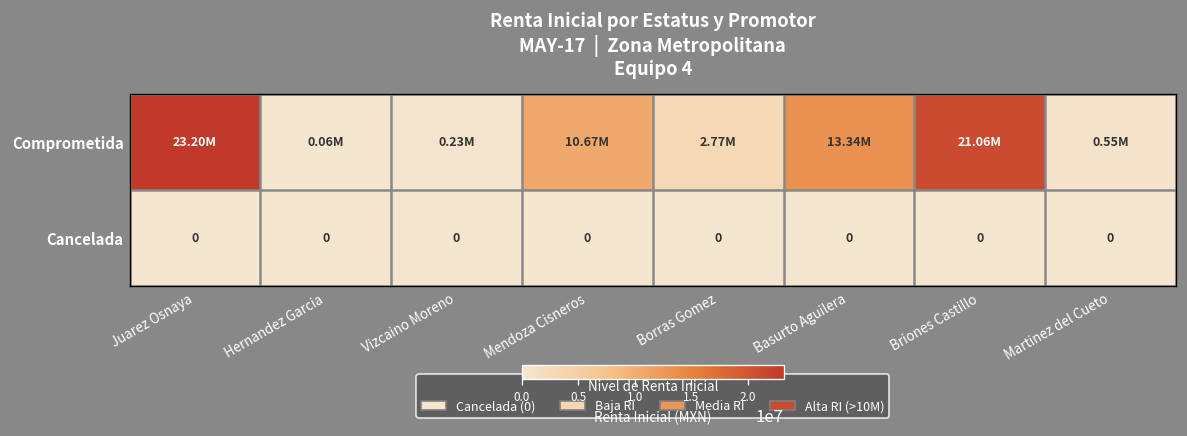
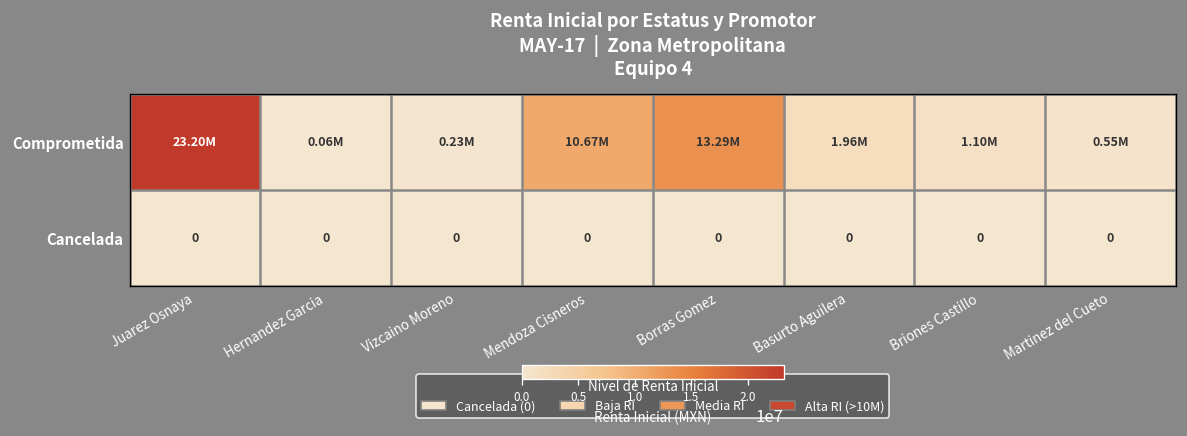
  {
    "Comprometida": {
      "Juarez Osnaya": "23.20M",
      "Hernandez Garcia": "0.06M",
      "Vizcaino Moreno": "0.23M",
      "Mendoza Cisneros": "10.67M",
-     "Borras Gomez": "2.77M",
-     "Basurto Aguilera": "13.34M",
-     "Briones Castillo": "21.06M",
+     "Borras Gomez": "13.29M",
+     "Basurto Aguilera": "1.96M",
+     "Briones Castillo": "1.10M",
      "Martinez del Cueto": "0.55M"
    },
    "Cancelada": {
      "Juarez Osnaya": "0",
      "Hernandez Garcia": "0",
      "Vizcaino Moreno": "0",
      "Mendoza Cisneros": "0",
      "Borras Gomez": "0",
      "Basurto Aguilera": "0",
      "Briones Castillo": "0",
      "Martinez del Cueto": "0"
    }
  }
